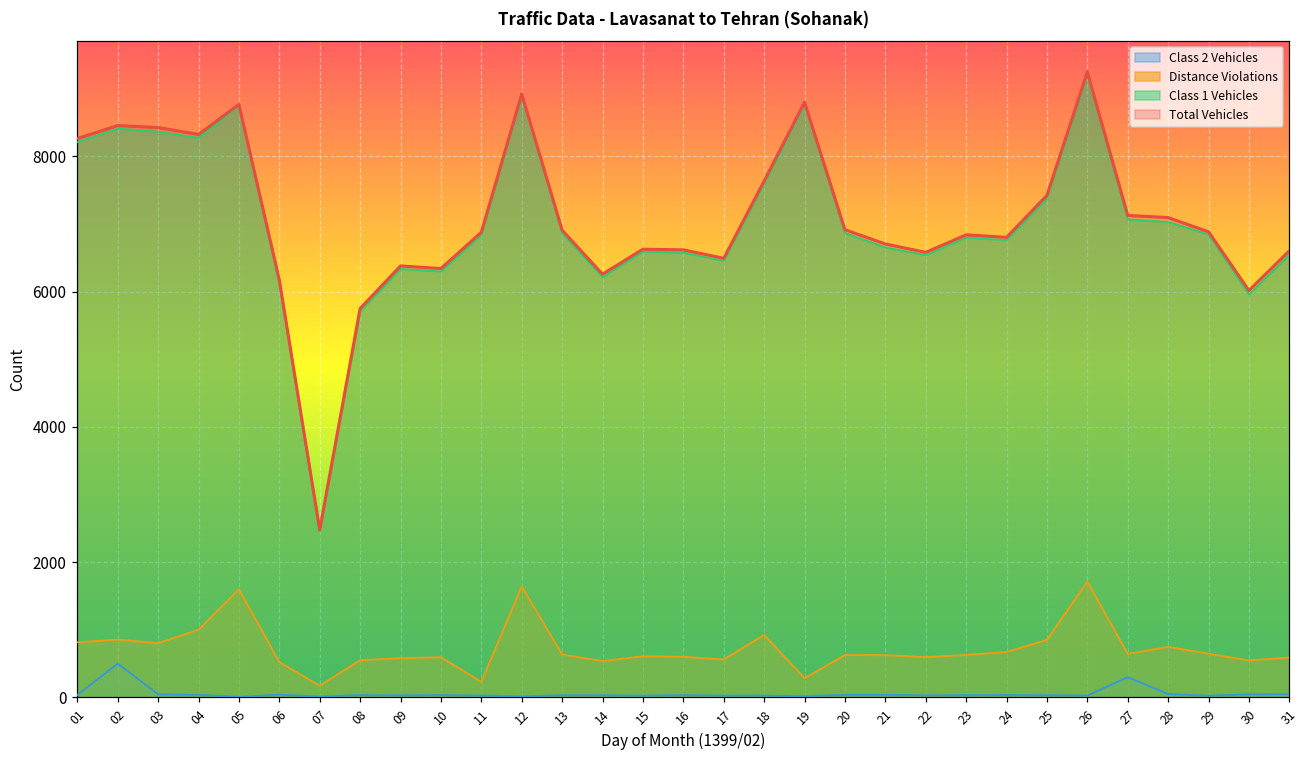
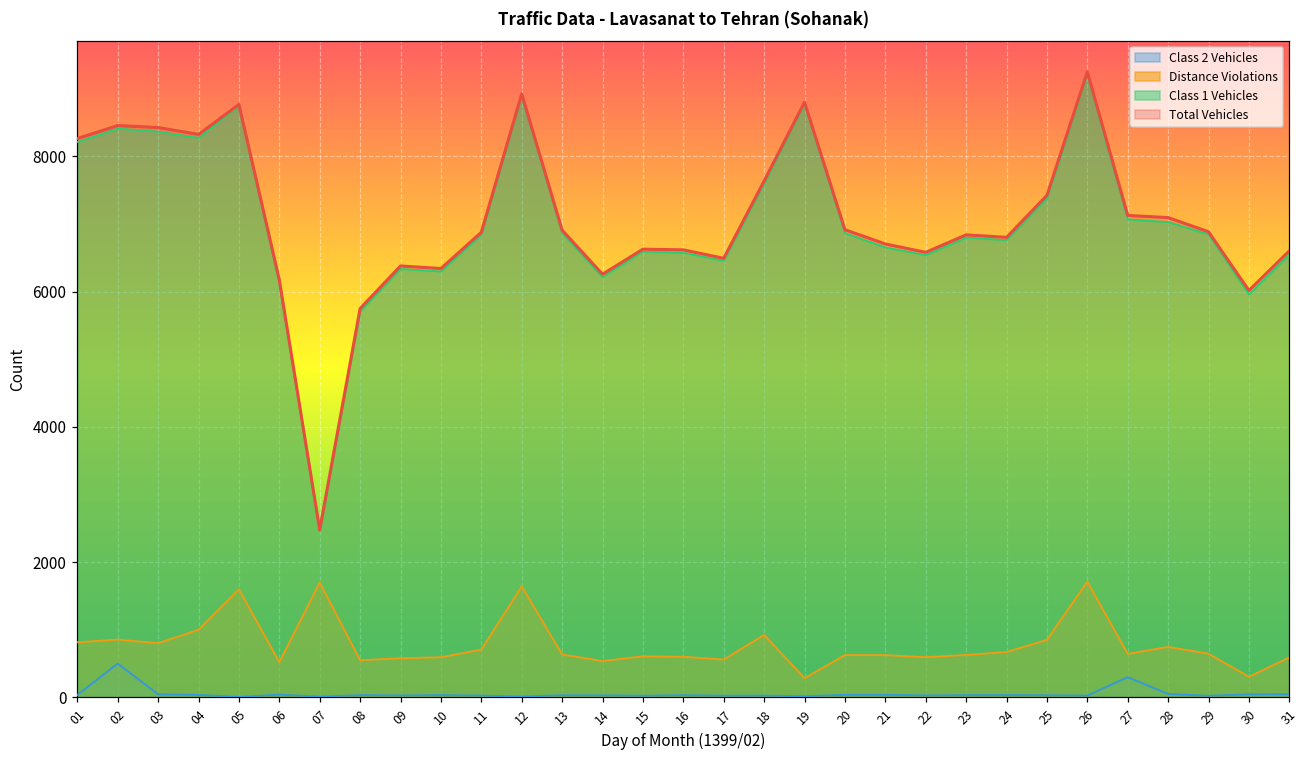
  {
    "Class 2 Vehicles": {
      "01": 0,
      "02": 500,
      "03": 0,
      "04": 0,
      "05": 0,
      "06": 0,
      "07": 0,
      "08": 0,
      "09": 0,
      "10": 0,
      "11": 0,
      "12": 0,
      "13": 0,
      "14": 0,
      "15": 0,
      "16": 0,
      "17": 0,
      "18": 0,
      "19": 0,
      "20": 0,
      "21": 0,
      "22": 0,
      "23": 0,
      "24": 0,
      "25": 0,
      "26": 0,
      "27": 300,
      "28": 100,
      "29": 0,
      "30": 0,
      "31": 0
    },
    "Distance Violations": {
      "01": 800,
      "02": 900,
      "03": 800,
      "04": 1000,
      "05": 1600,
      "06": 500,
-     "07": 200,
+     "07": 1700,
      "08": 600,
      "09": 600,
      "10": 600,
-     "11": 200,
+     "11": 700,
      "12": 1600,
      "13": 600,
      "14": 500,
      "15": 600,
      "16": 600,
      "17": 600,
      "18": 900,
      "19": 300,
      "20": 600,
      "21": 600,
      "22": 600,
      "23": 600,
      "24": 700,
      "25": 900,
      "26": 1700,
      "27": 600,
      "28": 700,
      "29": 600,
-     "30": 500,
+     "30": 300,
      "31": 600
    },
    "Class 1 Vehicles": {
      "01": 8200,
      "02": 8400,
      "03": 8400,
      "04": 8300,
      "06": 6100,
      "08": 5700,
      "09": 6300,
      "10": 6300,
      "13": 6900,
      "16": 6600,
      "20": 6900,
      "21": 6700,
      "25": 7400,
      "27": 7100,
      "28": 7000,
      "30": 6000,
      "31": 6500
    },
    "Total Vehicles": {
      "01": 8300,
      "02": 8500,
      "03": 8400,
      "04": 8300,
      "06": 6200,
      "08": 5800,
      "09": 6400,
      "10": 6300,
      "13": 6900,
      "16": 6600,
      "20": 6900,
      "21": 6700,
      "25": 7400,
      "27": 7100,
      "28": 7100,
      "30": 6000,
      "31": 6600
    }
  }
